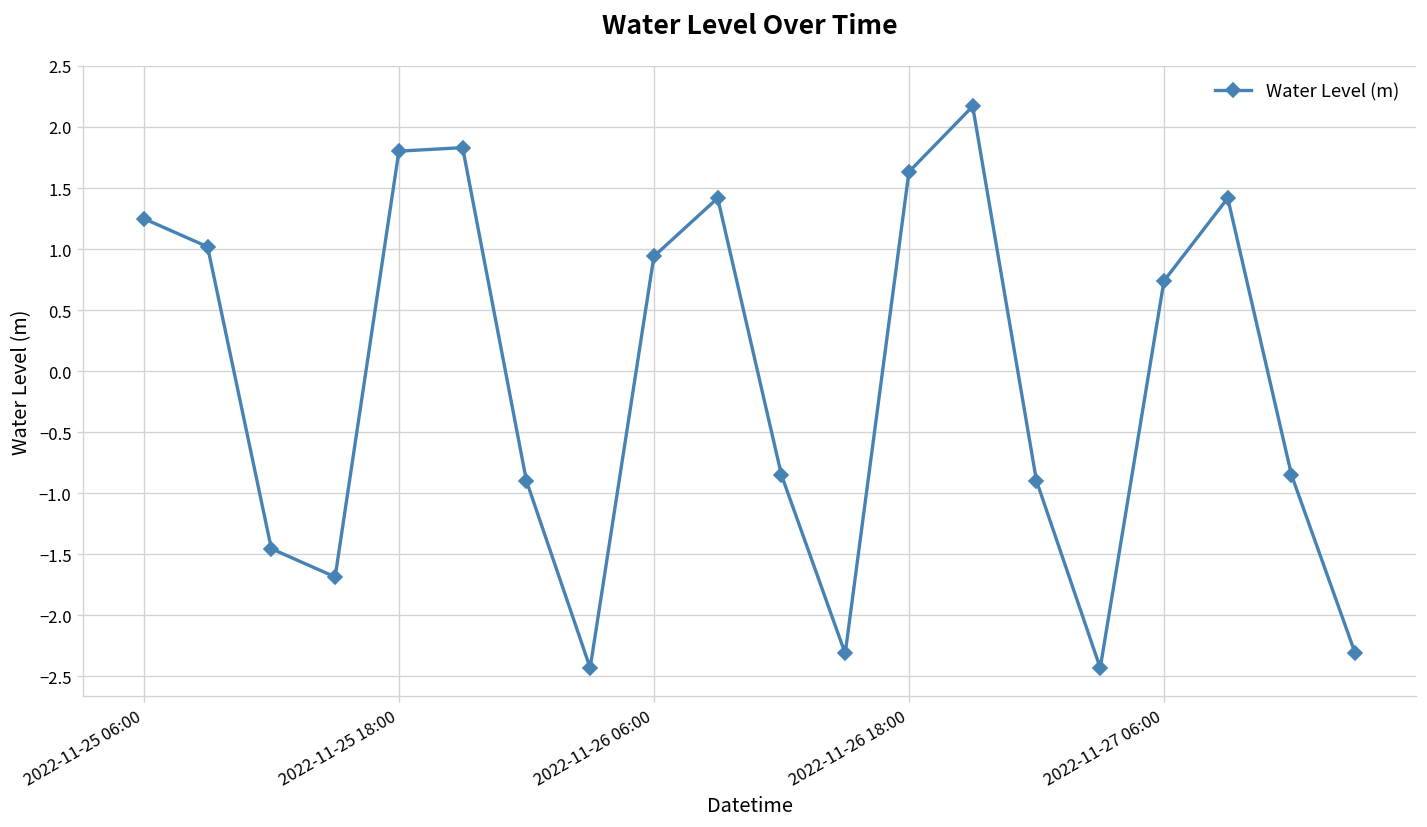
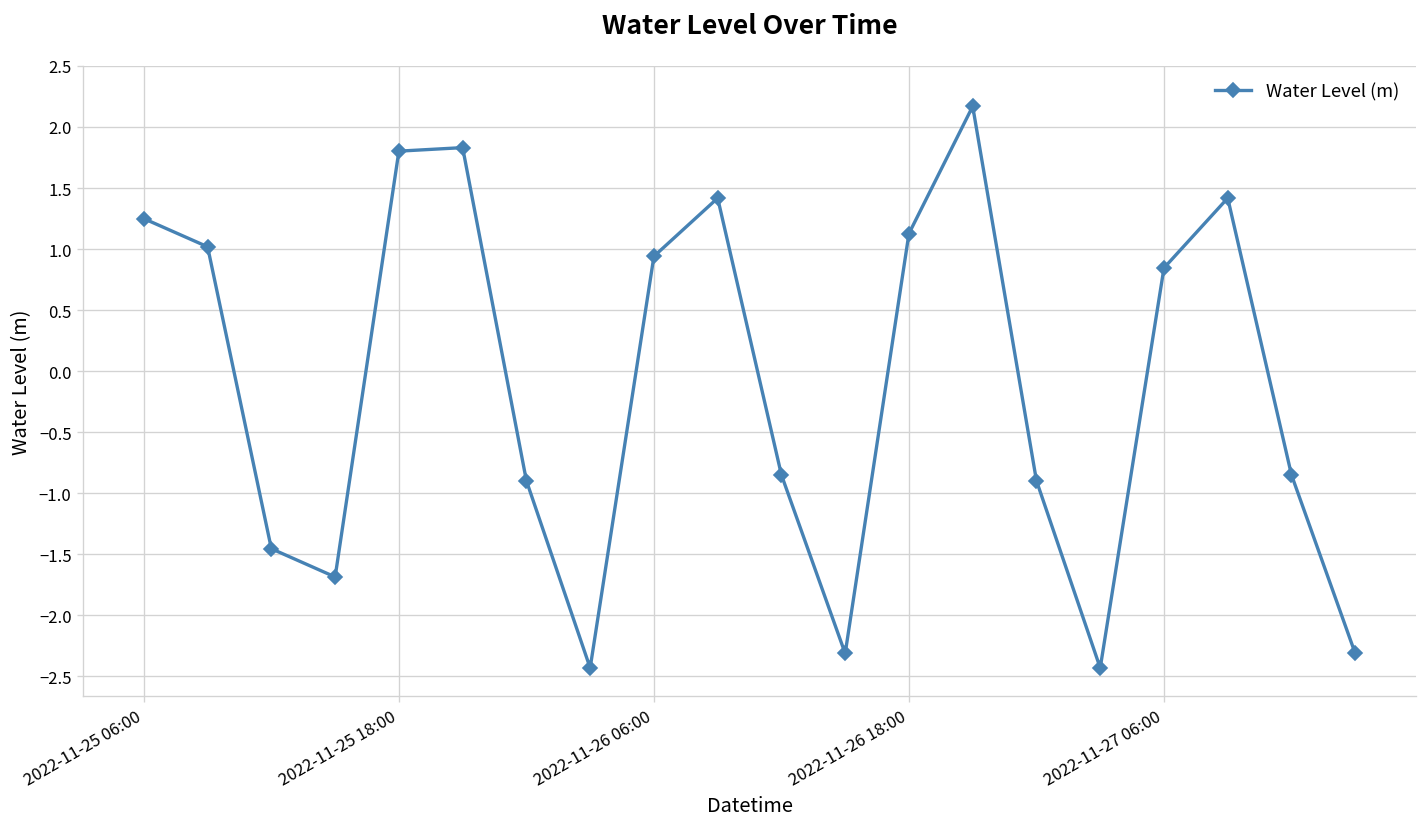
  {
    "2022-11-25 06:00": 1.25,
    "2022-11-25 18:00": 1.80,
    "2022-11-26 06:00": 0.94,
-   "2022-11-26 18:00": 1.63,
-   "2022-11-27 06:00": 0.74
+   "2022-11-26 18:00": 1.13,
+   "2022-11-27 06:00": 0.85
  }
